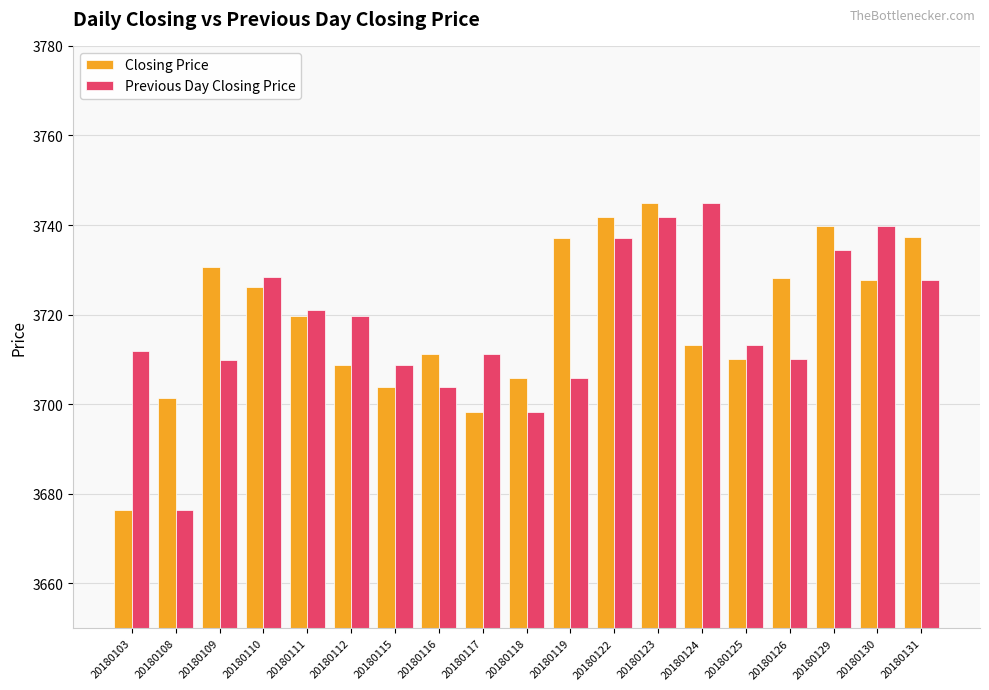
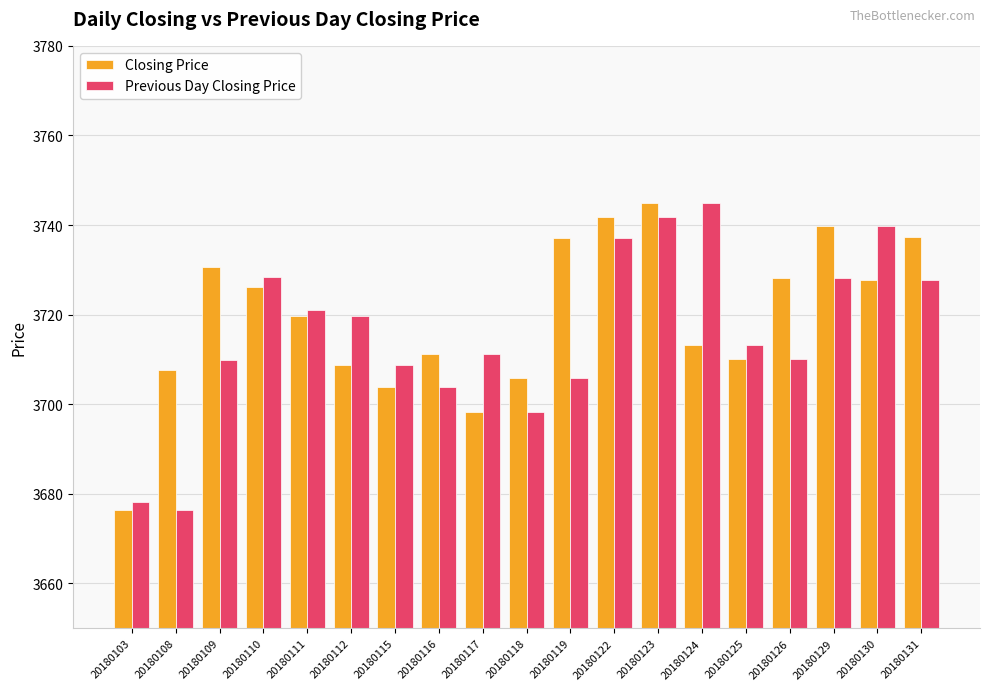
  {
    "Closing Price": {
      "20180103": 3676,
-     "20180108": 3701,
+     "20180108": 3708,
      "20180109": 3731,
      "20180110": 3726,
      "20180111": 3720,
      "20180112": 3709,
      "20180115": 3704,
      "20180116": 3711,
      "20180117": 3698,
      "20180118": 3706,
      "20180119": 3737,
      "20180122": 3742,
      "20180123": 3745,
      "20180124": 3713,
      "20180125": 3710,
      "20180126": 3728,
      "20180129": 3740,
      "20180130": 3728,
      "20180131": 3737
    },
    "Previous Day Closing Price": {
-     "20180103": 3712,
+     "20180103": 3678,
      "20180108": 3676,
      "20180109": 3710,
      "20180110": 3729,
      "20180111": 3721,
      "20180112": 3720,
      "20180115": 3709,
      "20180116": 3704,
      "20180117": 3711,
      "20180118": 3698,
      "20180119": 3706,
      "20180122": 3737,
      "20180123": 3742,
      "20180124": 3745,
      "20180125": 3713,
      "20180126": 3710,
-     "20180129": 3734,
+     "20180129": 3728,
      "20180130": 3740,
      "20180131": 3728
    }
  }
